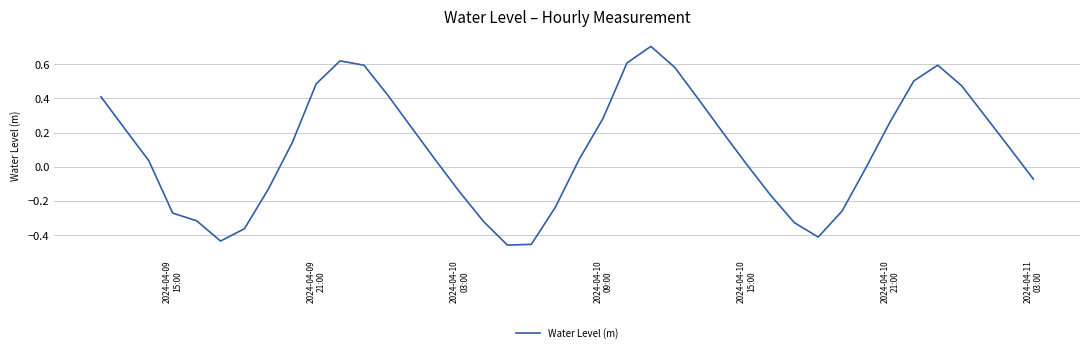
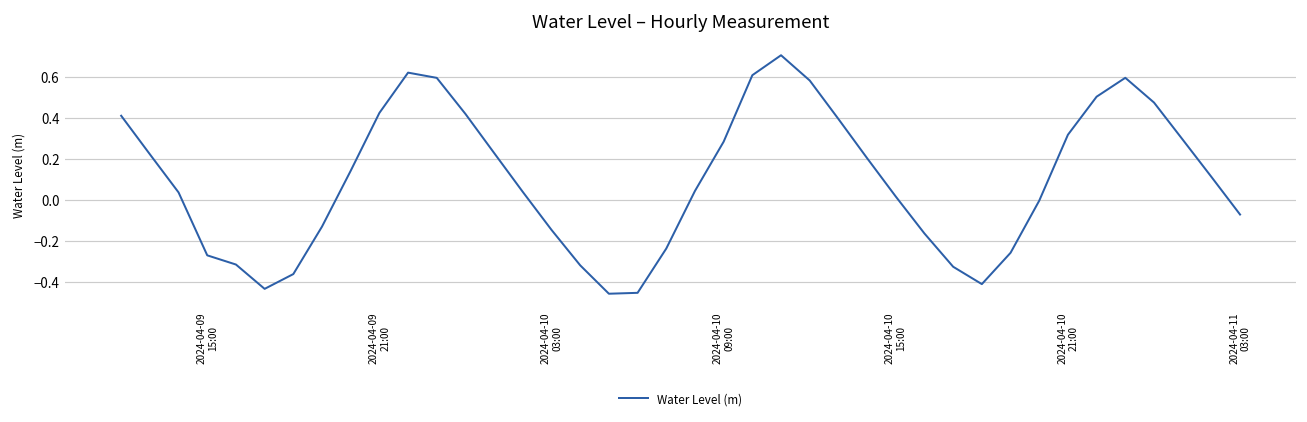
  {
    "2024-04-09 15:00": -0.27,
-   "2024-04-09 21:00": 0.48,
+   "2024-04-09 21:00": 0.42,
    "2024-04-10 03:00": -0.15,
    "2024-04-10 09:00": 0.28,
    "2024-04-10 15:00": 0.02,
-   "2024-04-10 21:00": 0.26,
+   "2024-04-10 21:00": 0.32,
    "2024-04-11 03:00": -0.07
  }
